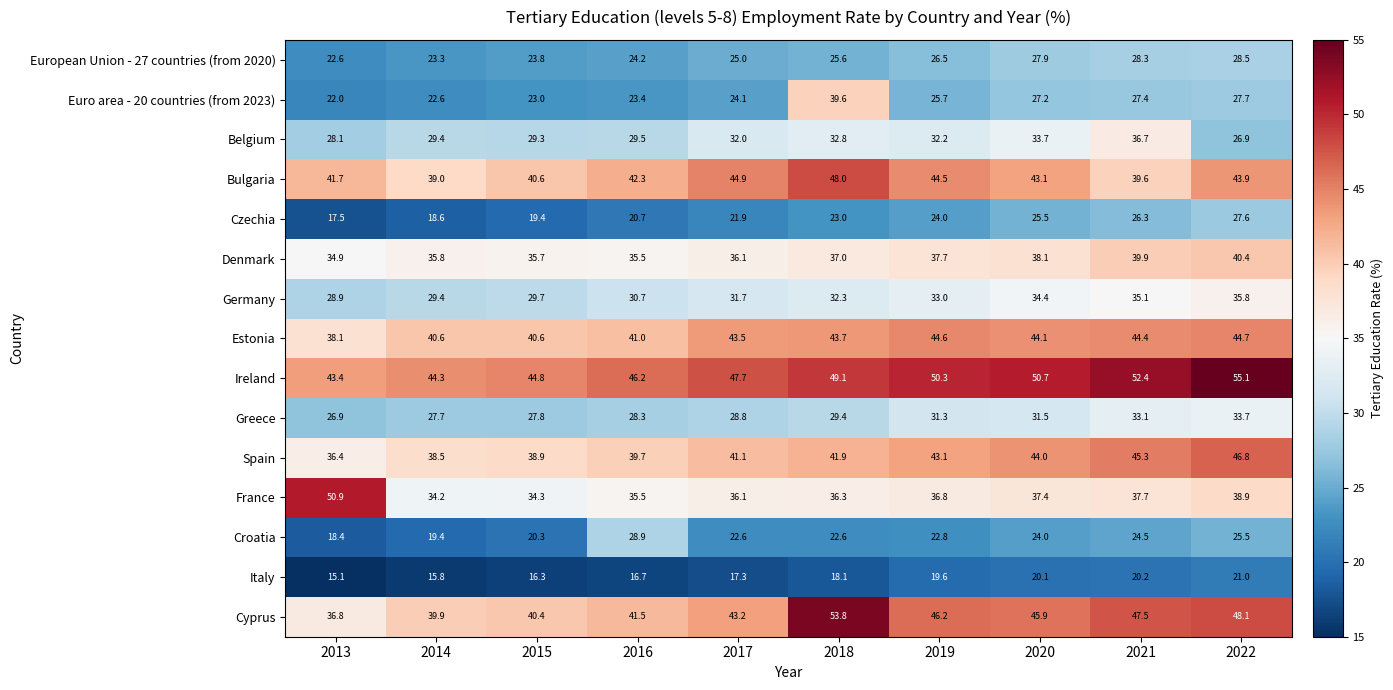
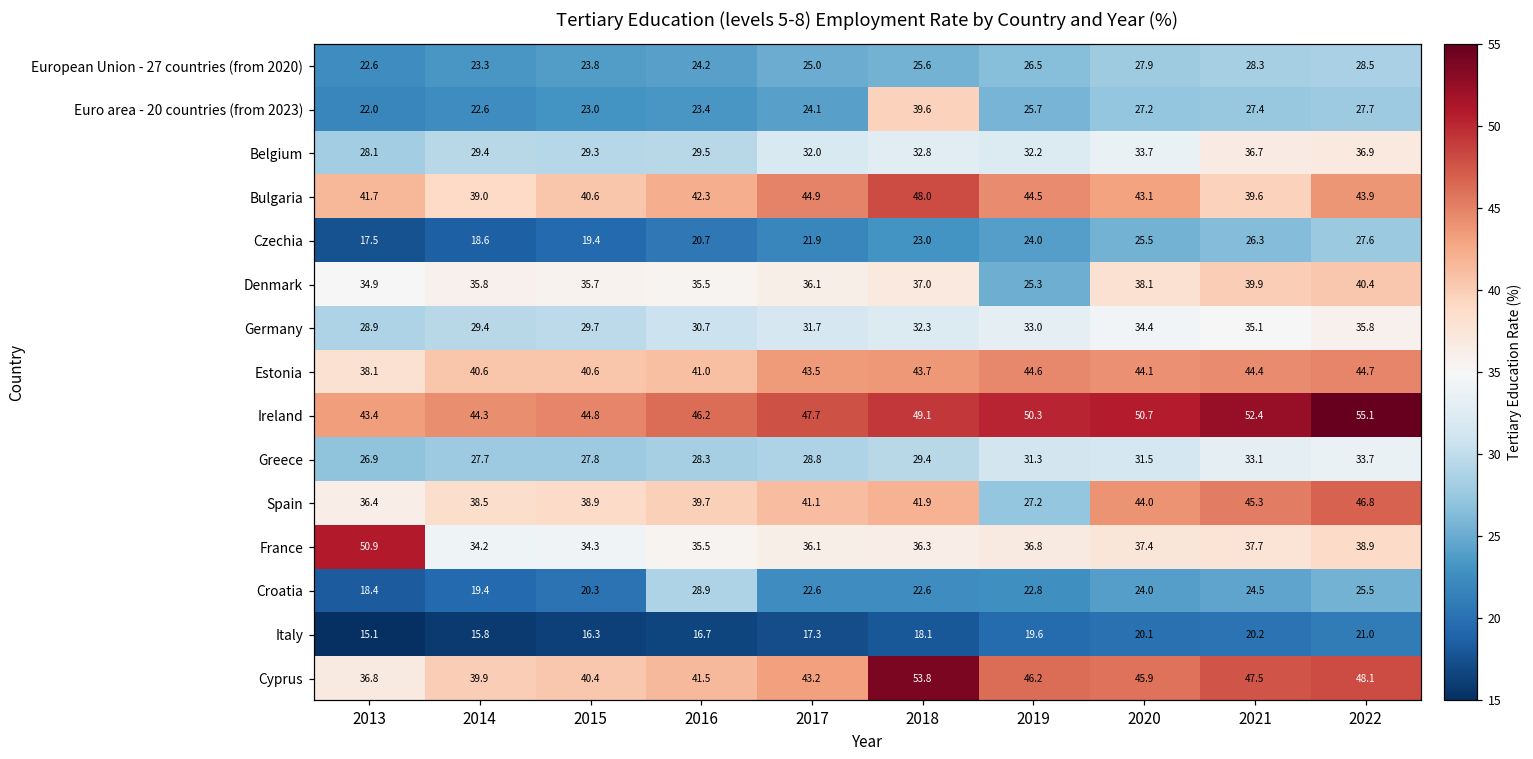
  {
    "European Union - 27 countries (from 2020)": {
      "2013": 22.6,
      "2014": 23.3,
      "2015": 23.8,
      "2016": 24.2,
      "2017": 25.0,
      "2018": 25.6,
      "2019": 26.5,
      "2020": 27.9,
      "2021": 28.3,
      "2022": 28.5
    },
    "Euro area - 20 countries (from 2023)": {
      "2013": 22.0,
      "2014": 22.6,
      "2015": 23.0,
      "2016": 23.4,
      "2017": 24.1,
      "2018": 39.6,
      "2019": 25.7,
      "2020": 27.2,
      "2021": 27.4,
      "2022": 27.7
    },
    "Belgium": {
      "2013": 28.1,
      "2014": 29.4,
      "2015": 29.3,
      "2016": 29.5,
      "2017": 32.0,
      "2018": 32.8,
      "2019": 32.2,
      "2020": 33.7,
      "2021": 36.7,
-     "2022": 26.9
+     "2022": 36.9
    },
    "Bulgaria": {
      "2013": 41.7,
      "2014": 39.0,
      "2015": 40.6,
      "2016": 42.3,
      "2017": 44.9,
      "2018": 48.0,
      "2019": 44.5,
      "2020": 43.1,
      "2021": 39.6,
      "2022": 43.9
    },
    "Czechia": {
      "2013": 17.5,
      "2014": 18.6,
      "2015": 19.4,
      "2016": 20.7,
      "2017": 21.9,
      "2018": 23.0,
      "2019": 24.0,
      "2020": 25.5,
      "2021": 26.3,
      "2022": 27.6
    },
    "Denmark": {
      "2013": 34.9,
      "2014": 35.8,
      "2015": 35.7,
      "2016": 35.5,
      "2017": 36.1,
      "2018": 37.0,
-     "2019": 37.7,
+     "2019": 25.3,
      "2020": 38.1,
      "2021": 39.9,
      "2022": 40.4
    },
    "Germany": {
      "2013": 28.9,
      "2014": 29.4,
      "2015": 29.7,
      "2016": 30.7,
      "2017": 31.7,
      "2018": 32.3,
      "2019": 33.0,
      "2020": 34.4,
      "2021": 35.1,
      "2022": 35.8
    },
    "Estonia": {
      "2013": 38.1,
      "2014": 40.6,
      "2015": 40.6,
      "2016": 41.0,
      "2017": 43.5,
      "2018": 43.7,
      "2019": 44.6,
      "2020": 44.1,
      "2021": 44.4,
      "2022": 44.7
    },
    "Ireland": {
      "2013": 43.4,
      "2014": 44.3,
      "2015": 44.8,
      "2016": 46.2,
      "2017": 47.7,
      "2018": 49.1,
      "2019": 50.3,
      "2020": 50.7,
      "2021": 52.4,
      "2022": 55.1
    },
    "Greece": {
      "2013": 26.9,
      "2014": 27.7,
      "2015": 27.8,
      "2016": 28.3,
      "2017": 28.8,
      "2018": 29.4,
      "2019": 31.3,
      "2020": 31.5,
      "2021": 33.1,
      "2022": 33.7
    },
    "Spain": {
      "2013": 36.4,
      "2014": 38.5,
      "2015": 38.9,
      "2016": 39.7,
      "2017": 41.1,
      "2018": 41.9,
-     "2019": 43.1,
+     "2019": 27.2,
      "2020": 44.0,
      "2021": 45.3,
      "2022": 46.8
    },
    "France": {
      "2013": 50.9,
      "2014": 34.2,
      "2015": 34.3,
      "2016": 35.5,
      "2017": 36.1,
      "2018": 36.3,
      "2019": 36.8,
      "2020": 37.4,
      "2021": 37.7,
      "2022": 38.9
    },
    "Croatia": {
      "2013": 18.4,
      "2014": 19.4,
      "2015": 20.3,
      "2016": 28.9,
      "2017": 22.6,
      "2018": 22.6,
      "2019": 22.8,
      "2020": 24.0,
      "2021": 24.5,
      "2022": 25.5
    },
    "Italy": {
      "2013": 15.1,
      "2014": 15.8,
      "2015": 16.3,
      "2016": 16.7,
      "2017": 17.3,
      "2018": 18.1,
      "2019": 19.6,
      "2020": 20.1,
      "2021": 20.2,
      "2022": 21.0
    },
    "Cyprus": {
      "2013": 36.8,
      "2014": 39.9,
      "2015": 40.4,
      "2016": 41.5,
      "2017": 43.2,
      "2018": 53.8,
      "2019": 46.2,
      "2020": 45.9,
      "2021": 47.5,
      "2022": 48.1
    }
  }
